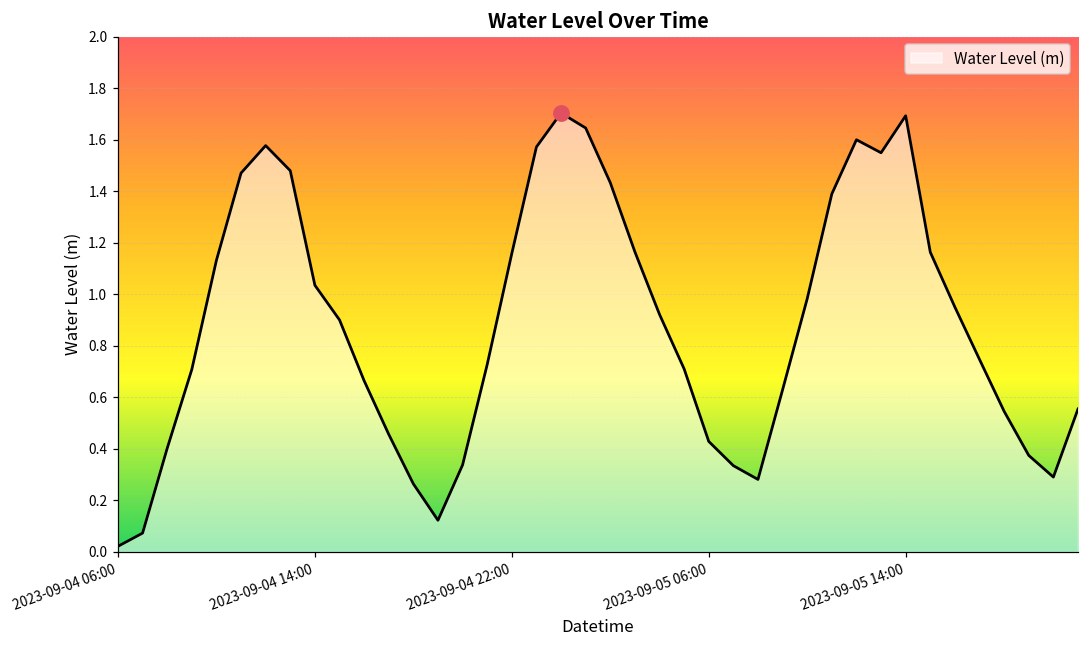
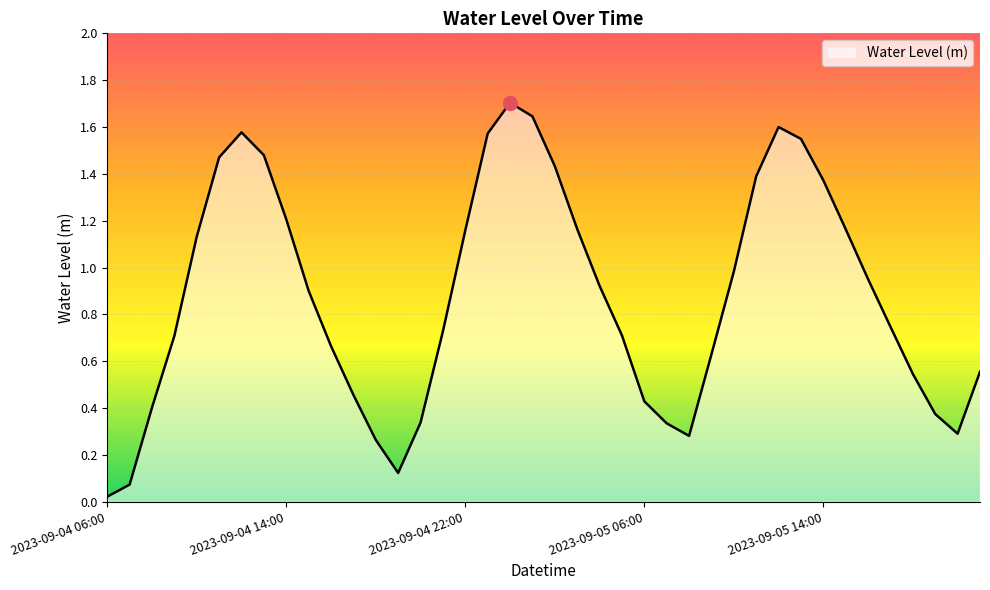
  {
    "Water Level (m)": {
      "2023-09-04 06:00": 0.02,
-     "2023-09-04 14:00": 1.03,
+     "2023-09-04 14:00": 1.21,
      "2023-09-04 22:00": 1.16,
      "2023-09-05 06:00": 0.43,
-     "2023-09-05 14:00": 1.69
+     "2023-09-05 14:00": 1.37
    }
  }
